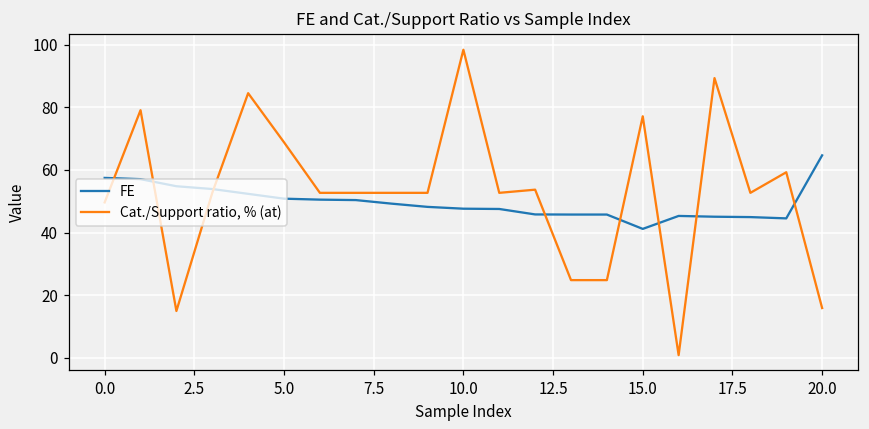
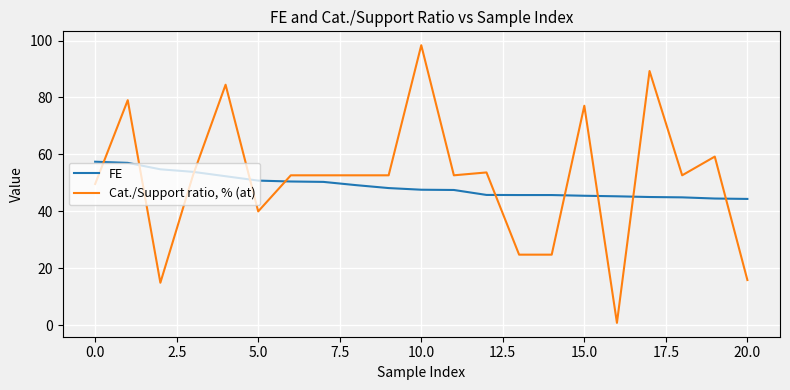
  {
    "FE": {
      "0.0": 57,
      "10.0": 48,
-     "15.0": 41,
-     "20.0": 65
+     "15.0": 45,
+     "20.0": 44
    },
    "Cat./Support ratio, % (at)": {
-     "5.0": 69,
+     "5.0": 40,
      "10.0": 98,
      "15.0": 77,
      "20.0": 16
    }
  }
